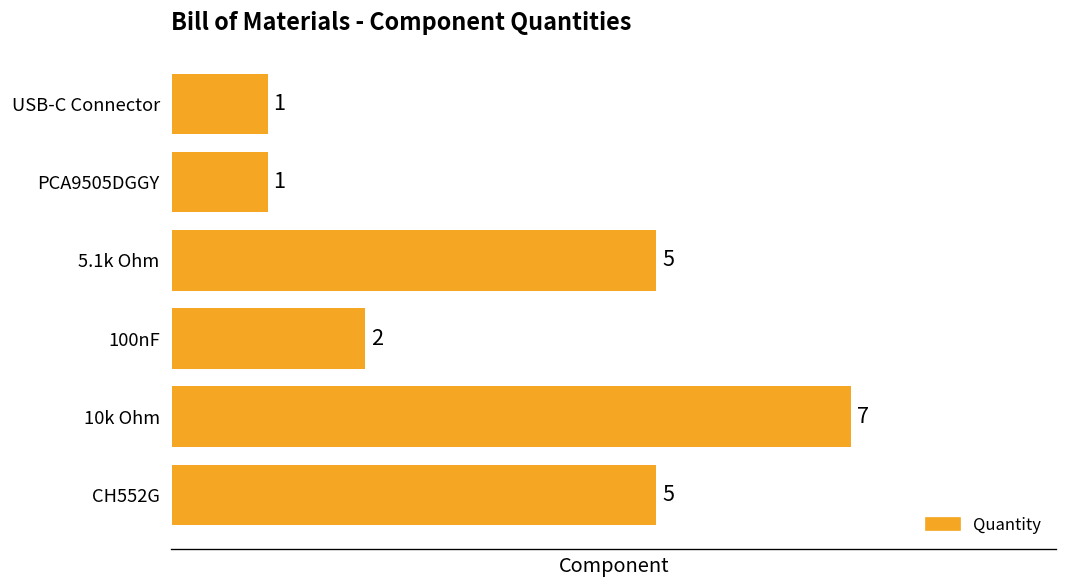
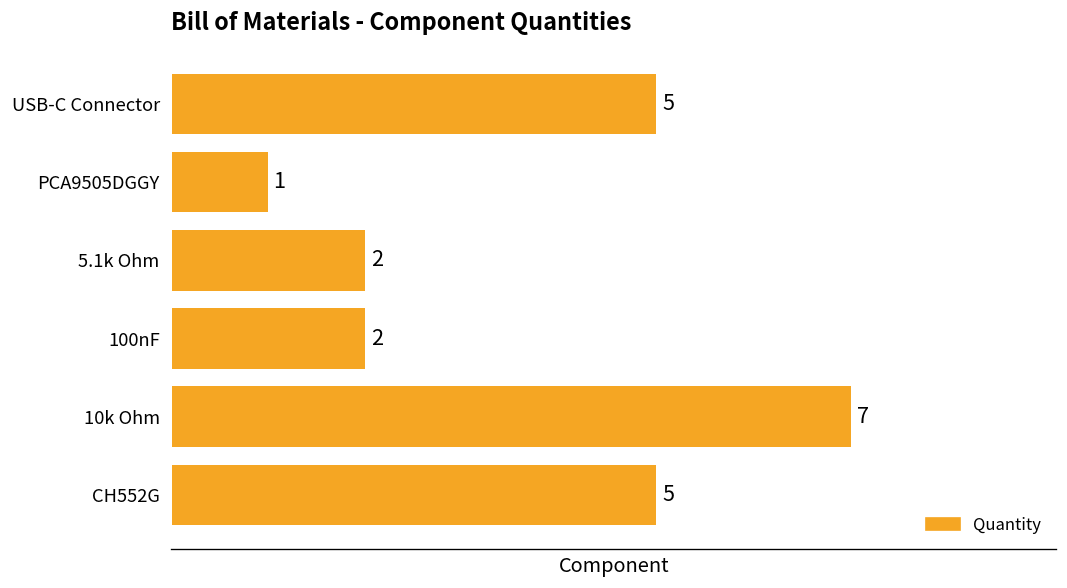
  {
-   "USB-C Connector": 1,
+   "USB-C Connector": 5,
    "PCA9505DGGY": 1,
-   "5.1k Ohm": 5,
+   "5.1k Ohm": 2,
    "100nF": 2,
    "10k Ohm": 7,
    "CH552G": 5
  }
